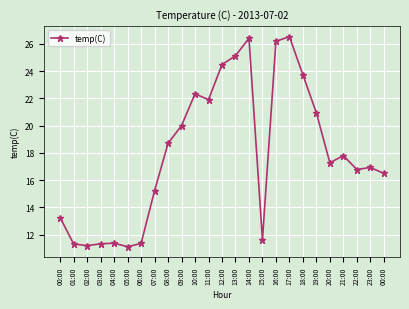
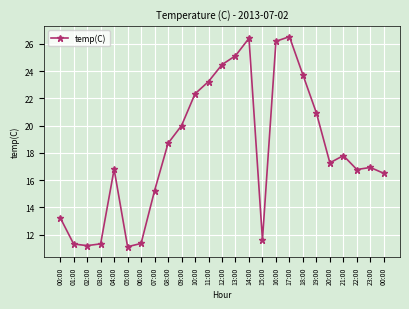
  {
    "01:00": 11.3,
    "02:00": 11.2,
    "03:00": 11.3,
-   "04:00": 11.4,
+   "04:00": 16.8,
    "05:00": 11.1,
    "06:00": 11.4,
    "07:00": 15.2,
    "08:00": 18.7,
    "09:00": 20.0,
    "10:00": 22.3,
-   "11:00": 21.9,
+   "11:00": 23.2,
    "12:00": 24.5,
    "13:00": 25.1,
    "14:00": 26.4,
    "15:00": 11.6,
    "16:00": 26.2,
    "17:00": 26.5,
    "18:00": 23.7,
    "19:00": 20.9,
    "20:00": 17.3,
    "21:00": 17.8,
    "22:00": 16.8,
    "23:00": 16.9
  }
